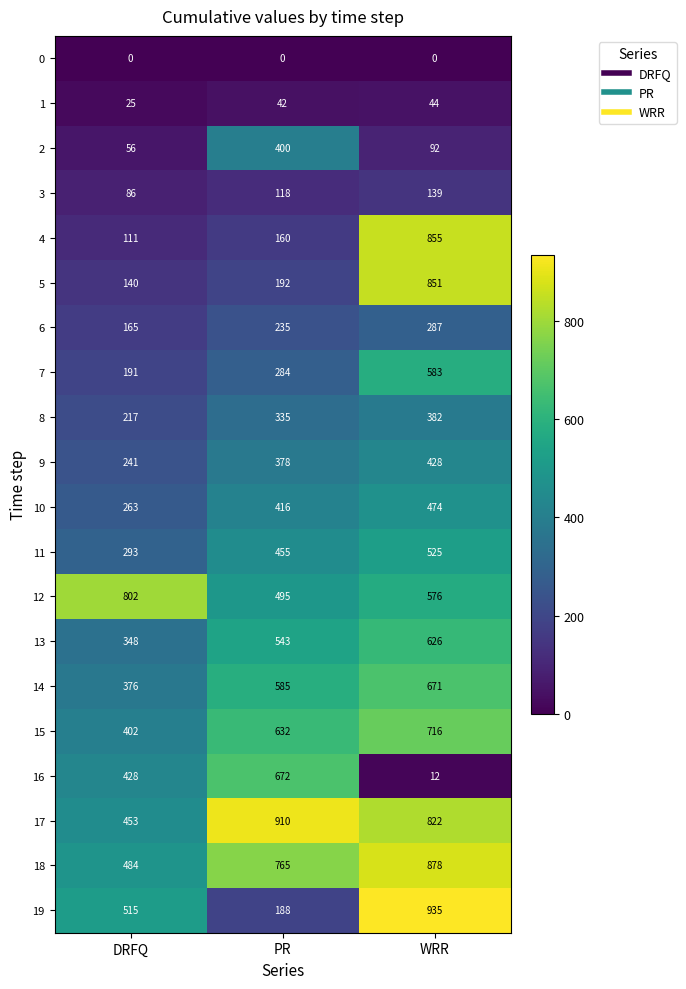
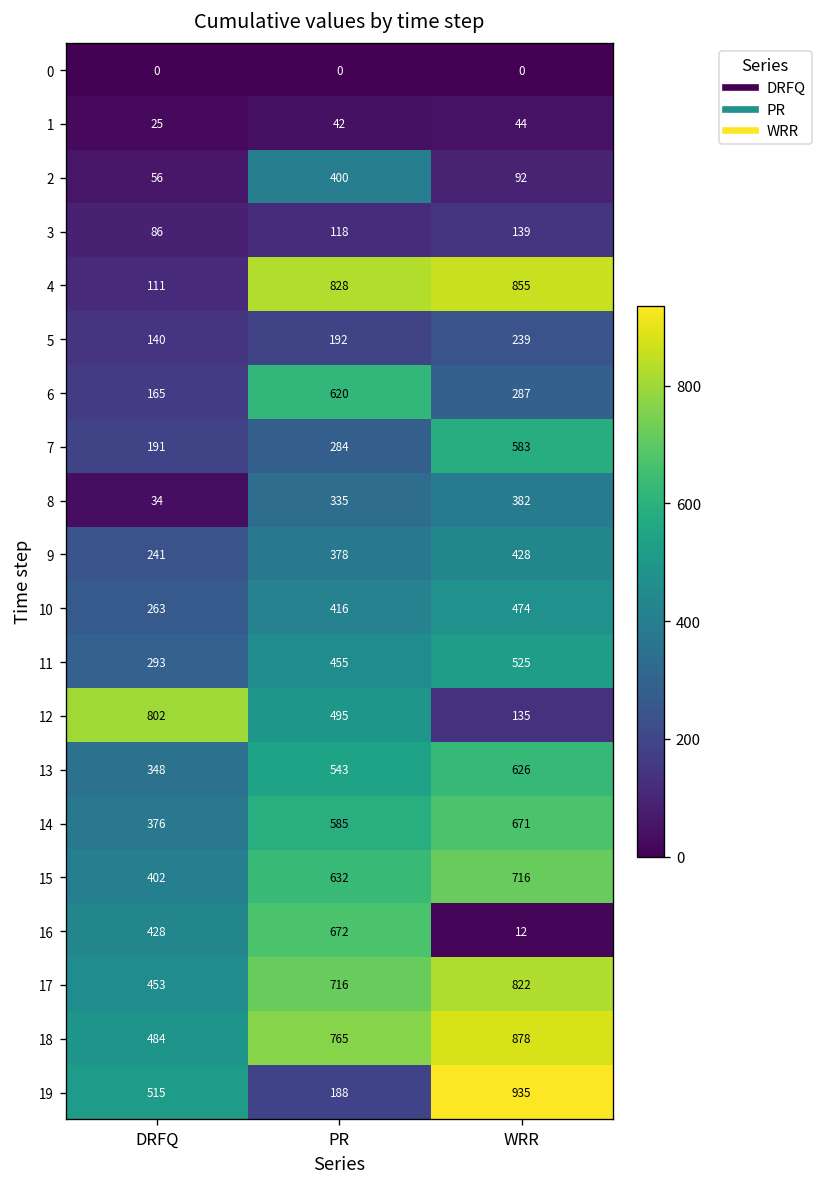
  {
    "0": {
      "DRFQ": 0,
      "PR": 0,
      "WRR": 0
    },
    "1": {
      "DRFQ": 25,
      "PR": 42,
      "WRR": 44
    },
    "2": {
      "DRFQ": 56,
      "PR": 400,
      "WRR": 92
    },
    "3": {
      "DRFQ": 86,
      "PR": 118,
      "WRR": 139
    },
    "4": {
      "DRFQ": 111,
-     "PR": 160,
+     "PR": 828,
      "WRR": 855
    },
    "5": {
      "DRFQ": 140,
      "PR": 192,
-     "WRR": 851
+     "WRR": 239
    },
    "6": {
      "DRFQ": 165,
-     "PR": 235,
+     "PR": 620,
      "WRR": 287
    },
    "7": {
      "DRFQ": 191,
      "PR": 284,
      "WRR": 583
    },
    "8": {
-     "DRFQ": 217,
+     "DRFQ": 34,
      "PR": 335,
      "WRR": 382
    },
    "9": {
      "DRFQ": 241,
      "PR": 378,
      "WRR": 428
    },
    "10": {
      "DRFQ": 263,
      "PR": 416,
      "WRR": 474
    },
    "11": {
      "DRFQ": 293,
      "PR": 455,
      "WRR": 525
    },
    "12": {
      "DRFQ": 802,
      "PR": 495,
-     "WRR": 576
+     "WRR": 135
    },
    "13": {
      "DRFQ": 348,
      "PR": 543,
      "WRR": 626
    },
    "14": {
      "DRFQ": 376,
      "PR": 585,
      "WRR": 671
    },
    "15": {
      "DRFQ": 402,
      "PR": 632,
      "WRR": 716
    },
    "16": {
      "DRFQ": 428,
      "PR": 672,
      "WRR": 12
    },
    "17": {
      "DRFQ": 453,
-     "PR": 910,
+     "PR": 716,
      "WRR": 822
    },
    "18": {
      "DRFQ": 484,
      "PR": 765,
      "WRR": 878
    },
    "19": {
      "DRFQ": 515,
      "PR": 188,
      "WRR": 935
    }
  }
